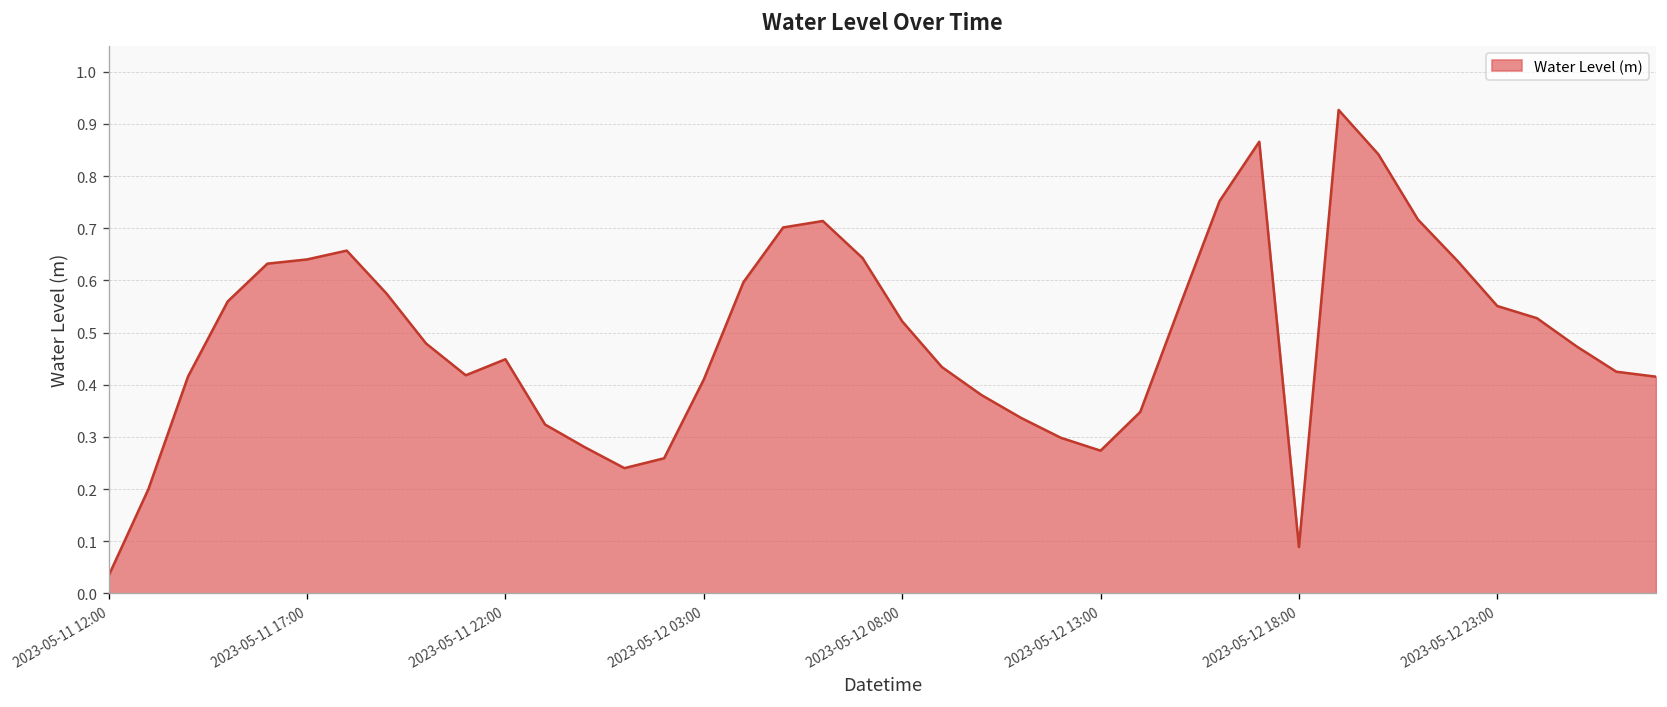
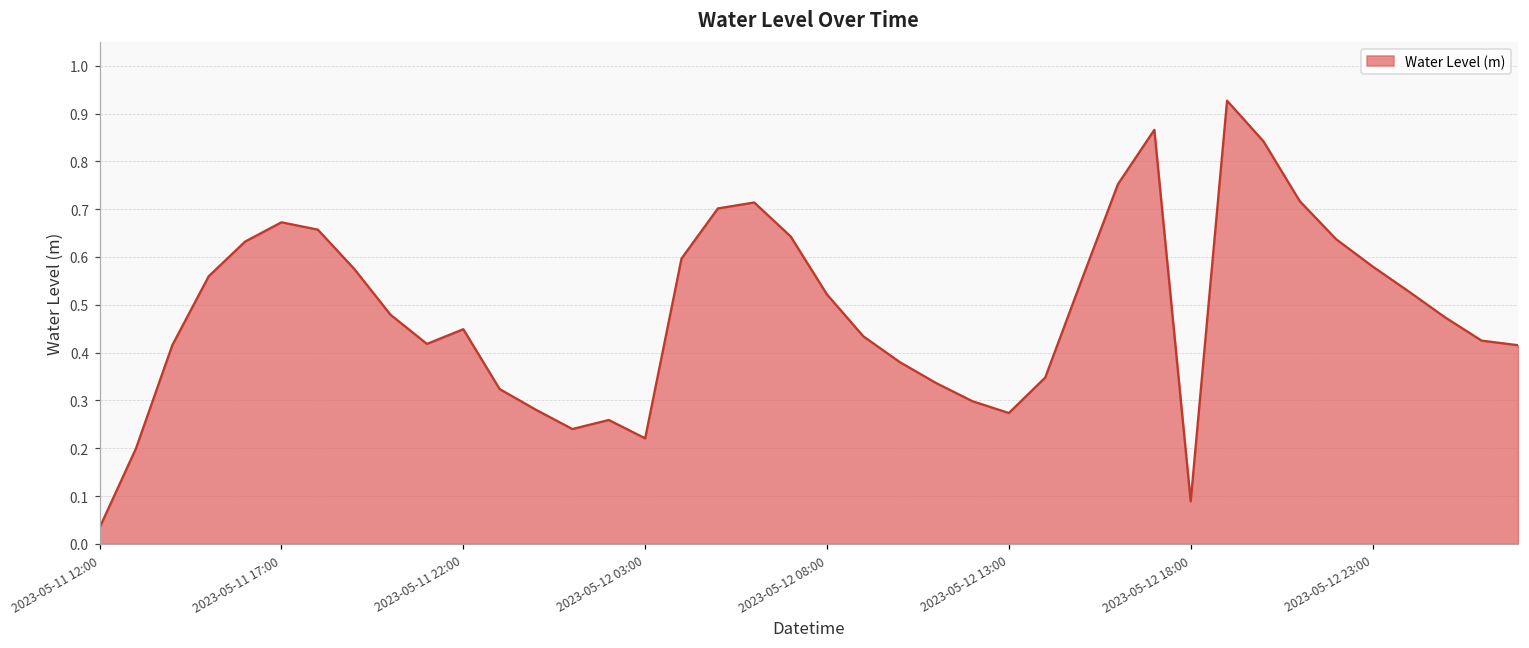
  {
    "2023-05-11 12:00": 0.03,
-   "2023-05-11 17:00": 0.64,
+   "2023-05-11 17:00": 0.67,
    "2023-05-11 22:00": 0.45,
-   "2023-05-12 03:00": 0.41,
+   "2023-05-12 03:00": 0.22,
    "2023-05-12 08:00": 0.52,
    "2023-05-12 13:00": 0.27,
    "2023-05-12 18:00": 0.09,
-   "2023-05-12 23:00": 0.55
+   "2023-05-12 23:00": 0.58
  }
